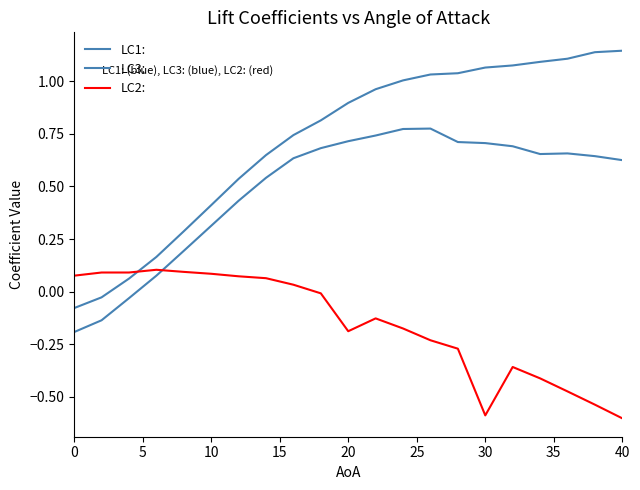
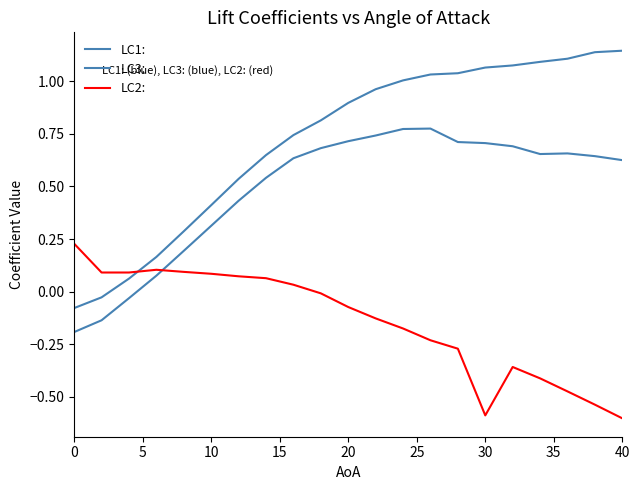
  {
    "LC2:": {
-     "0": 0.08,
+     "0": 0.23,
      "10": 0.09,
-     "20": -0.19,
+     "20": -0.07,
      "30": -0.59,
      "40": -0.60
    }
  }
